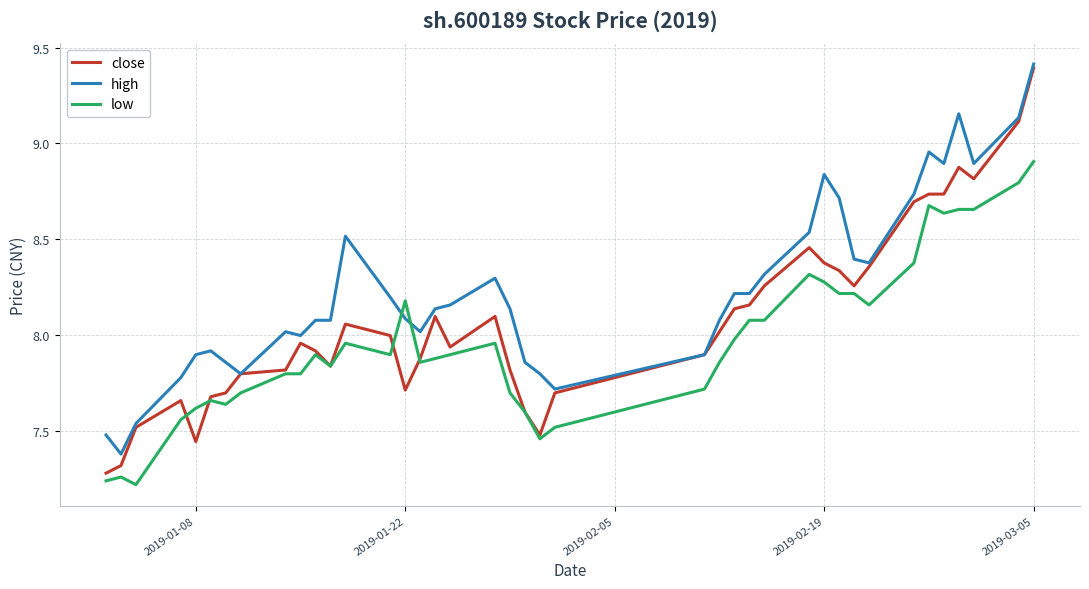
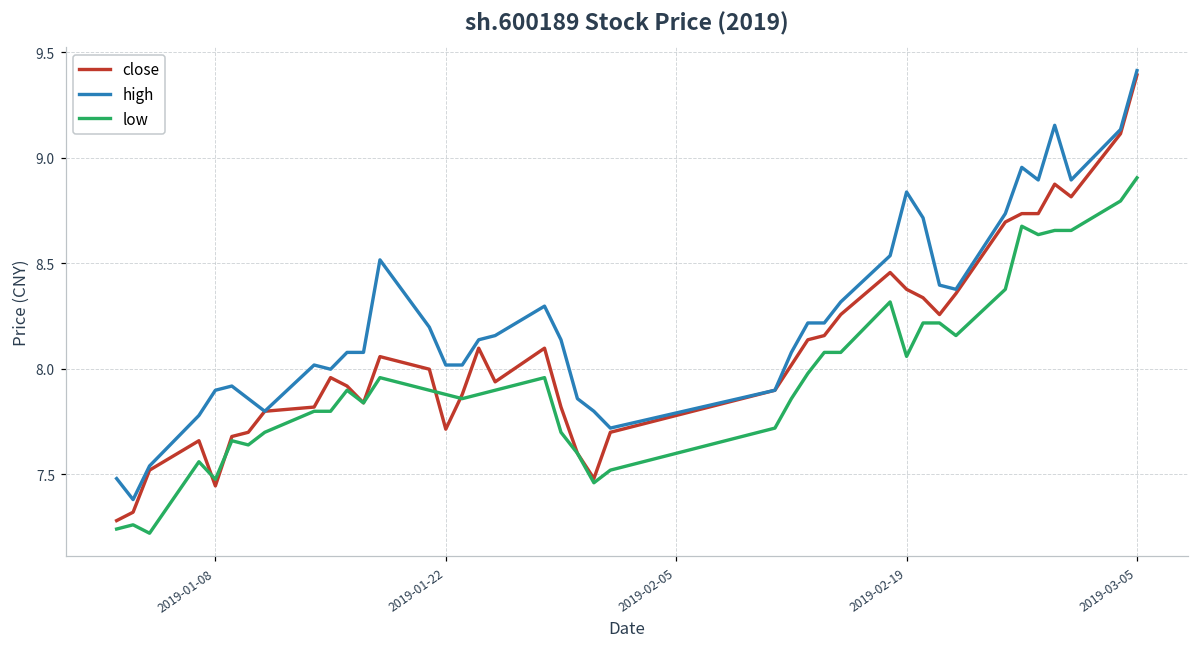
  {
    "close": {
      "2019-01-08": 7.44,
      "2019-01-22": 7.71,
      "2019-02-19": 8.38,
      "2019-03-05": 9.39
    },
    "high": {
      "2019-01-08": 7.90,
-     "2019-01-22": 8.09,
+     "2019-01-22": 8.02,
      "2019-02-19": 8.84,
      "2019-03-05": 9.41
    },
    "low": {
-     "2019-01-08": 7.62,
-     "2019-01-22": 8.18,
-     "2019-02-19": 8.28,
+     "2019-01-08": 7.48,
+     "2019-01-22": 7.88,
+     "2019-02-19": 8.06,
      "2019-03-05": 8.91
    }
  }
